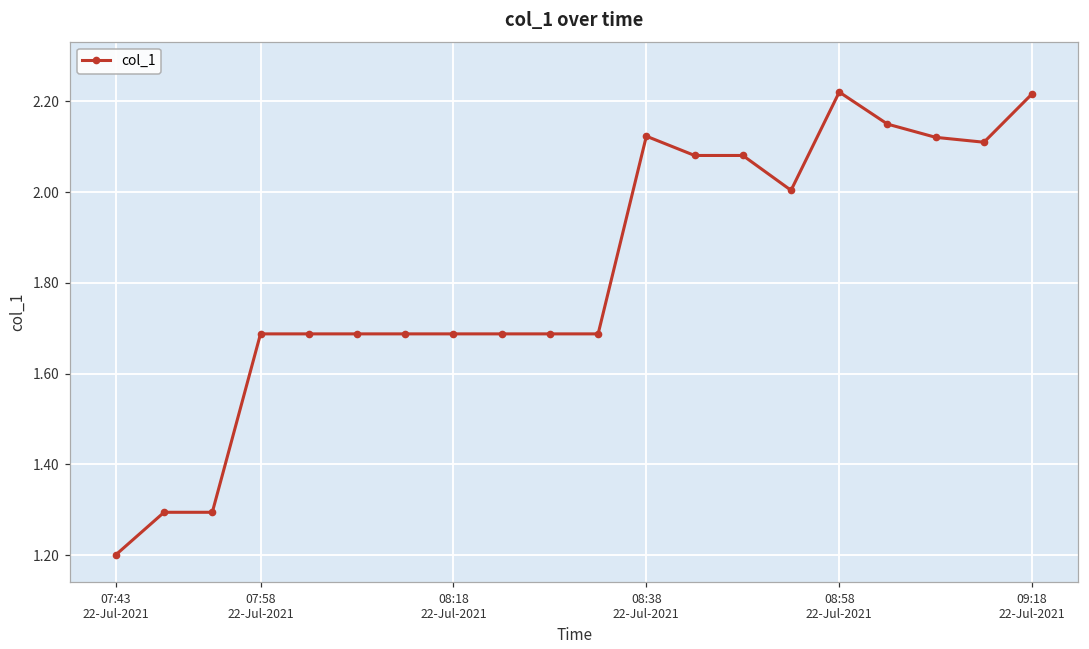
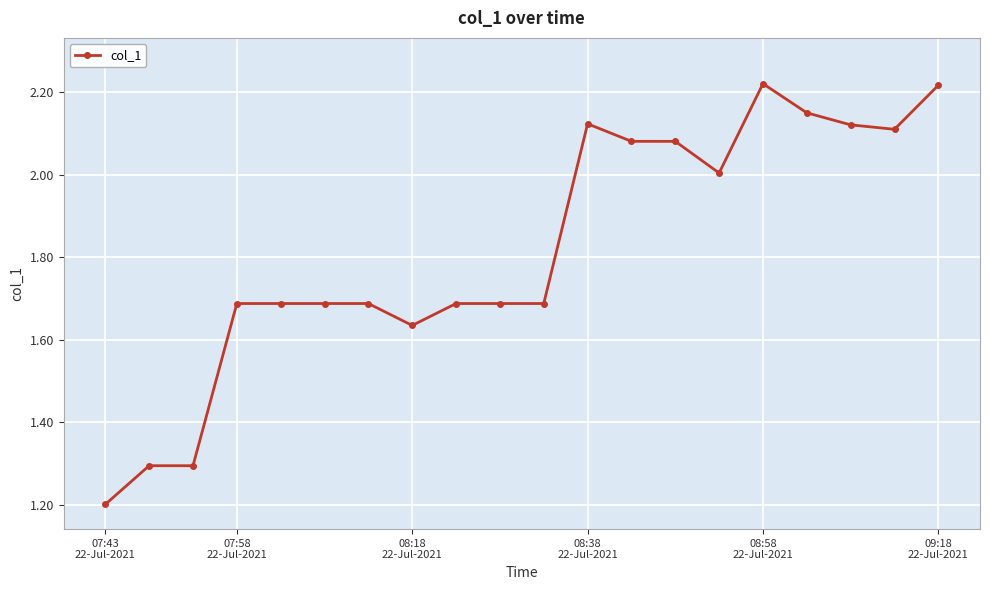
  {
    "07:43 22-Jul-2021": 1.20,
    "07:58 22-Jul-2021": 1.69,
-   "08:18 22-Jul-2021": 1.69,
+   "08:18 22-Jul-2021": 1.63,
    "08:38 22-Jul-2021": 2.12,
    "08:58 22-Jul-2021": 2.22,
    "09:18 22-Jul-2021": 2.22
  }
